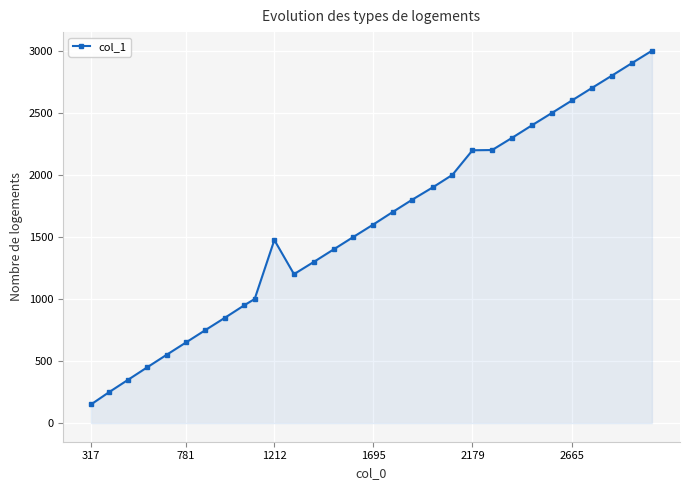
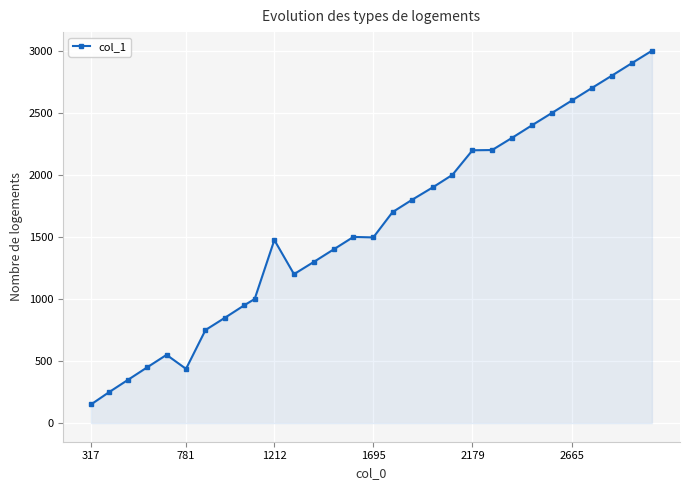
  {
    "317": 150,
-   "781": 650,
+   "781": 440,
    "1212": 1480,
-   "1695": 1600,
+   "1695": 1500,
    "2179": 2200,
    "2665": 2600
  }
